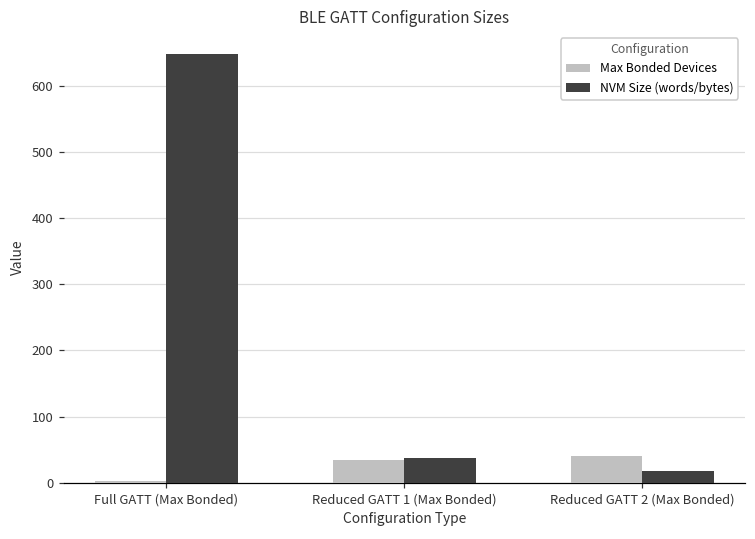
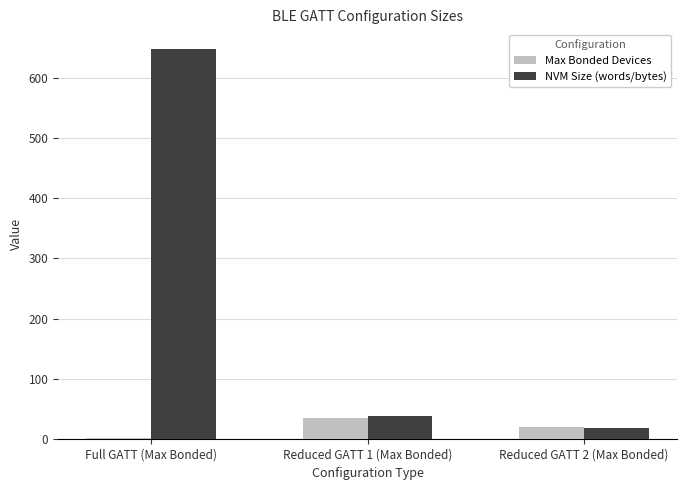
  {
    "Max Bonded Devices": {
      "Reduced GATT 1 (Max Bonded)": 30,
-     "Reduced GATT 2 (Max Bonded)": 40
+     "Reduced GATT 2 (Max Bonded)": 20
    },
    "NVM Size (words/bytes)": {
      "Full GATT (Max Bonded)": 650,
      "Reduced GATT 1 (Max Bonded)": 40,
      "Reduced GATT 2 (Max Bonded)": 20
    }
  }
